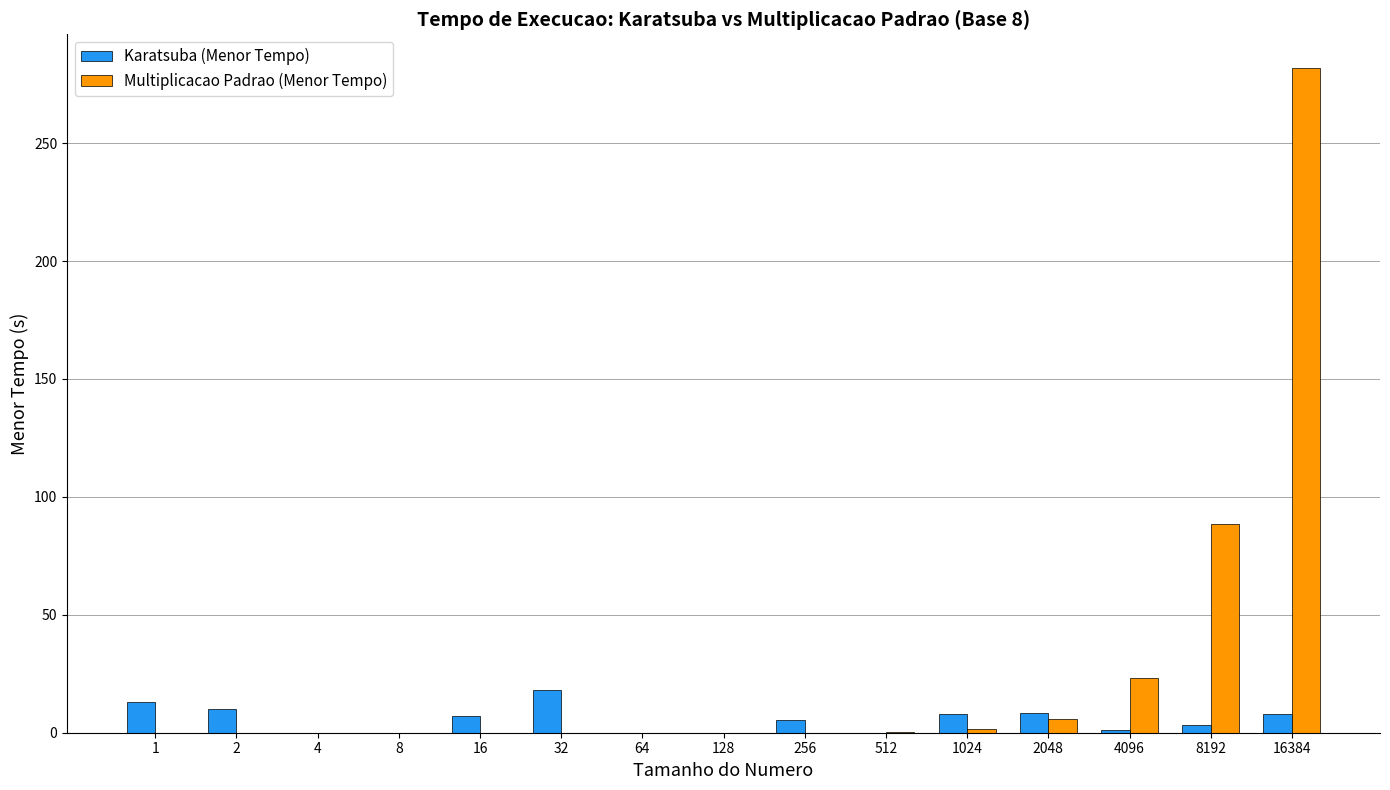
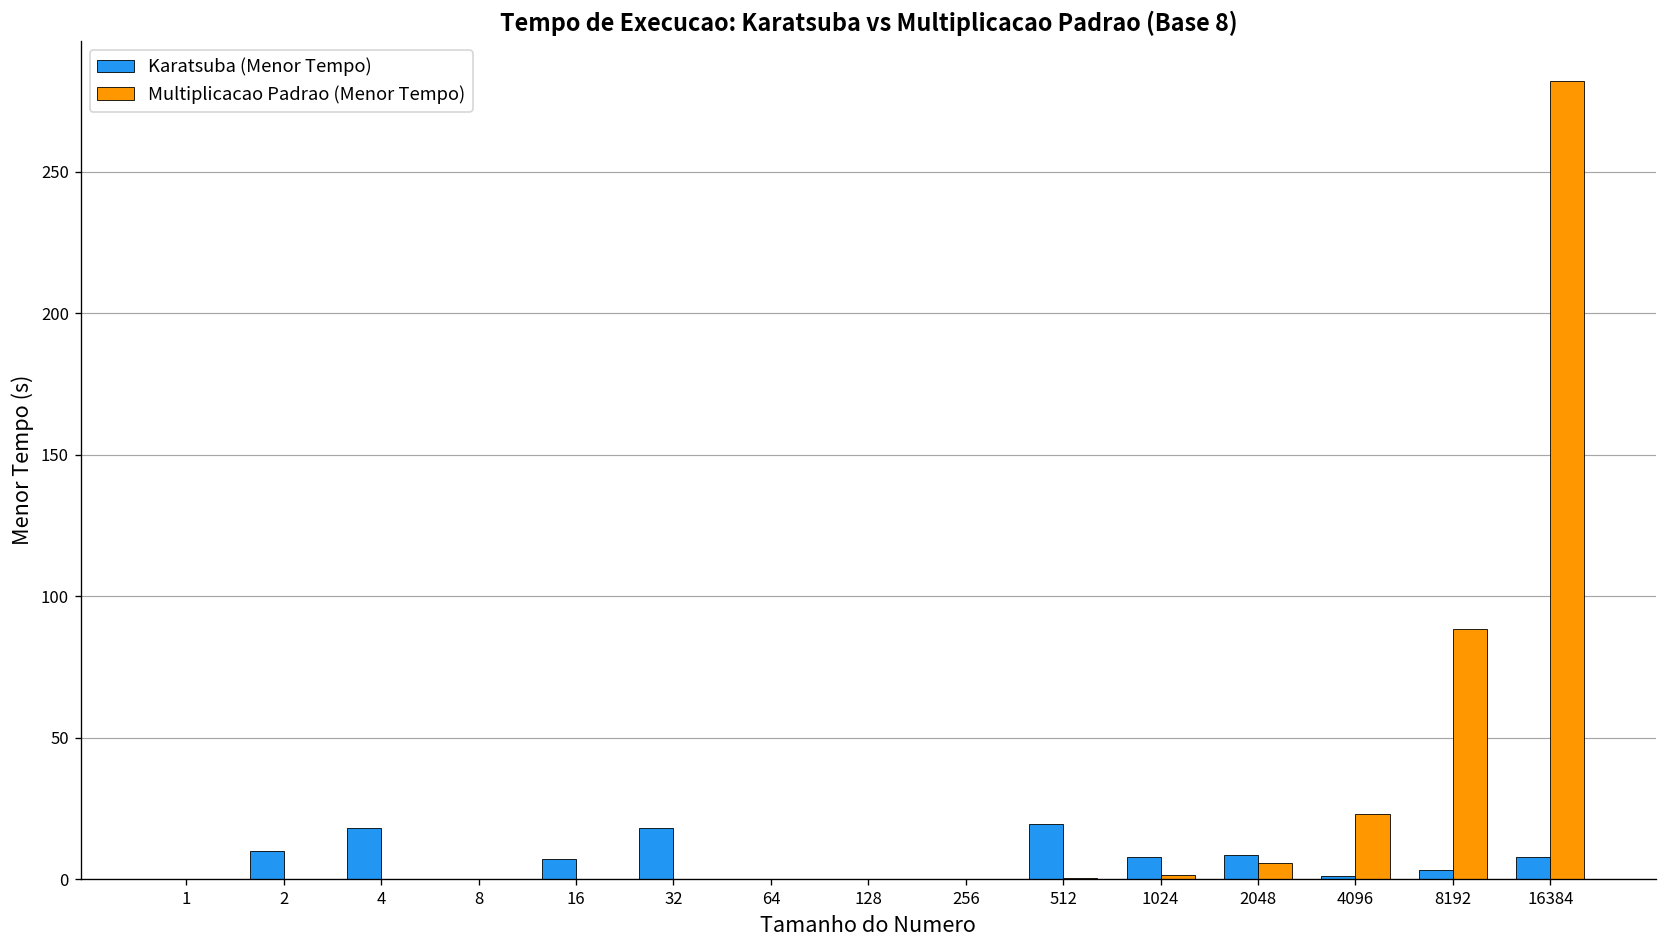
  {
    "Karatsuba (Menor Tempo)": {
-     "1": 13,
+     "1": 0,
      "2": 10,
-     "4": 0,
+     "4": 18,
      "8": 0,
      "16": 7,
      "32": 18,
-     "256": 5,
-     "512": 0,
+     "256": 0,
+     "512": 19,
      "1024": 8,
      "2048": 8,
      "4096": 1,
      "8192": 3,
      "16384": 8
    },
    "Multiplicacao Padrao (Menor Tempo)": {
      "1": 0,
      "2": 0,
      "4": 0,
      "8": 0,
      "16": 0,
      "1024": 1,
      "2048": 6,
      "4096": 23,
      "8192": 88,
      "16384": 282
    }
  }
